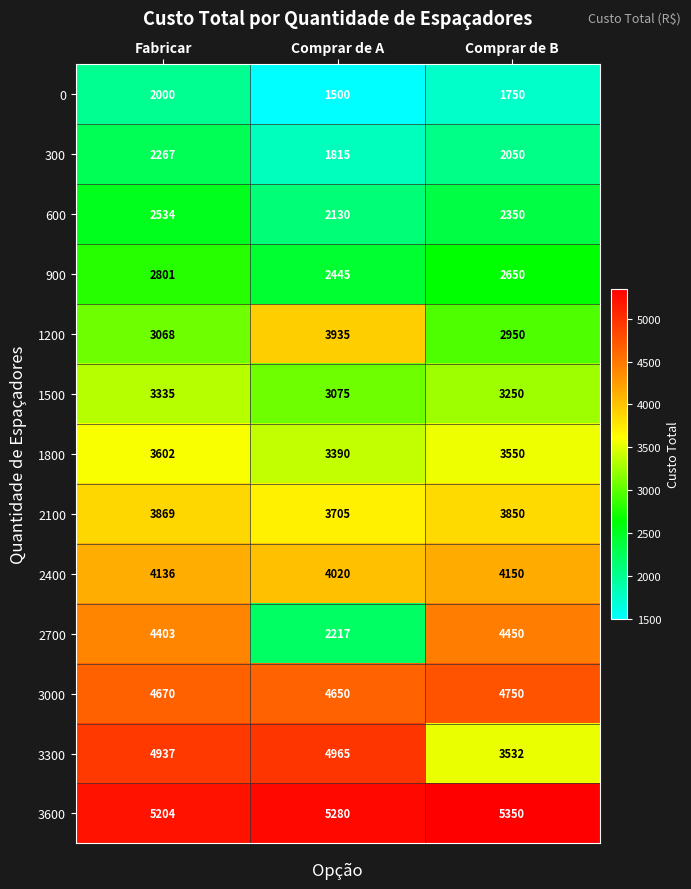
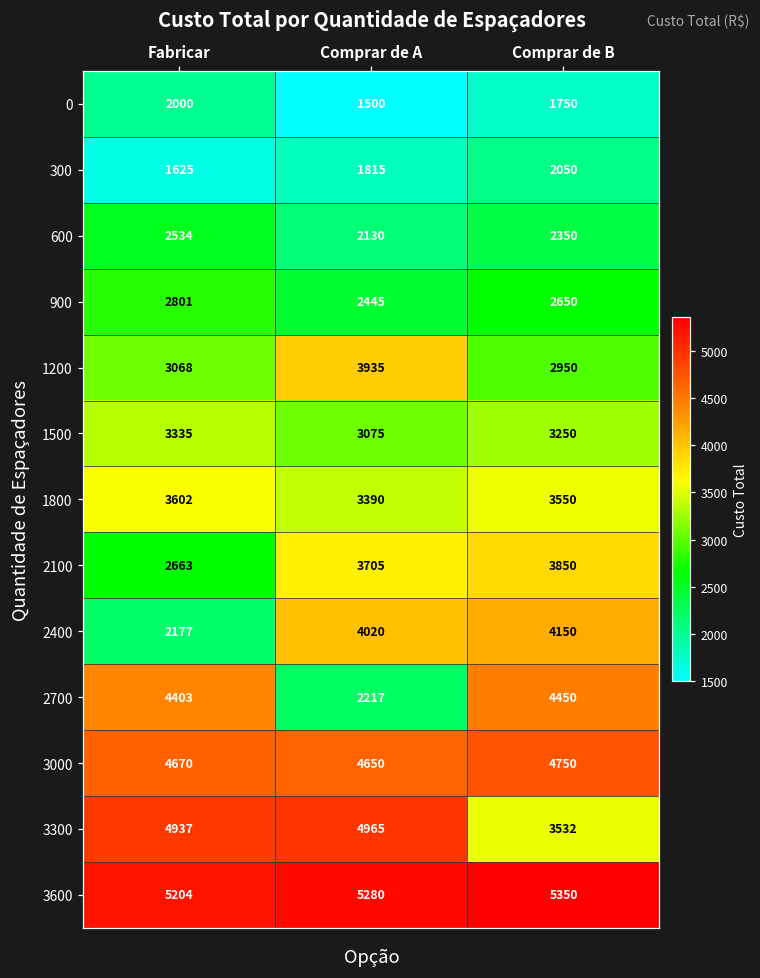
  {
    "0": {
      "Fabricar": 2000,
      "Comprar de A": 1500,
      "Comprar de B": 1750
    },
    "300": {
-     "Fabricar": 2267,
+     "Fabricar": 1625,
      "Comprar de A": 1815,
      "Comprar de B": 2050
    },
    "600": {
      "Fabricar": 2534,
      "Comprar de A": 2130,
      "Comprar de B": 2350
    },
    "900": {
      "Fabricar": 2801,
      "Comprar de A": 2445,
      "Comprar de B": 2650
    },
    "1200": {
      "Fabricar": 3068,
      "Comprar de A": 3935,
      "Comprar de B": 2950
    },
    "1500": {
      "Fabricar": 3335,
      "Comprar de A": 3075,
      "Comprar de B": 3250
    },
    "1800": {
      "Fabricar": 3602,
      "Comprar de A": 3390,
      "Comprar de B": 3550
    },
    "2100": {
-     "Fabricar": 3869,
+     "Fabricar": 2663,
      "Comprar de A": 3705,
      "Comprar de B": 3850
    },
    "2400": {
-     "Fabricar": 4136,
+     "Fabricar": 2177,
      "Comprar de A": 4020,
      "Comprar de B": 4150
    },
    "2700": {
      "Fabricar": 4403,
      "Comprar de A": 2217,
      "Comprar de B": 4450
    },
    "3000": {
      "Fabricar": 4670,
      "Comprar de A": 4650,
      "Comprar de B": 4750
    },
    "3300": {
      "Fabricar": 4937,
      "Comprar de A": 4965,
      "Comprar de B": 3532
    },
    "3600": {
      "Fabricar": 5204,
      "Comprar de A": 5280,
      "Comprar de B": 5350
    }
  }
